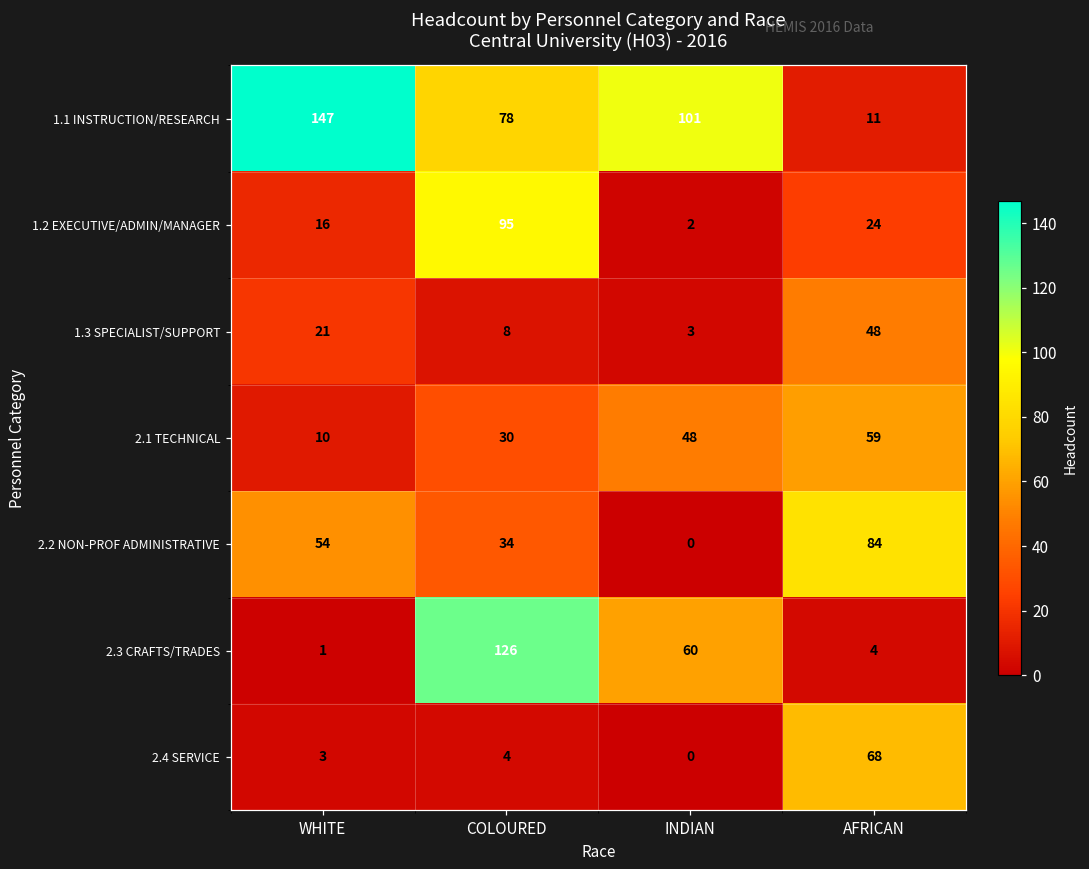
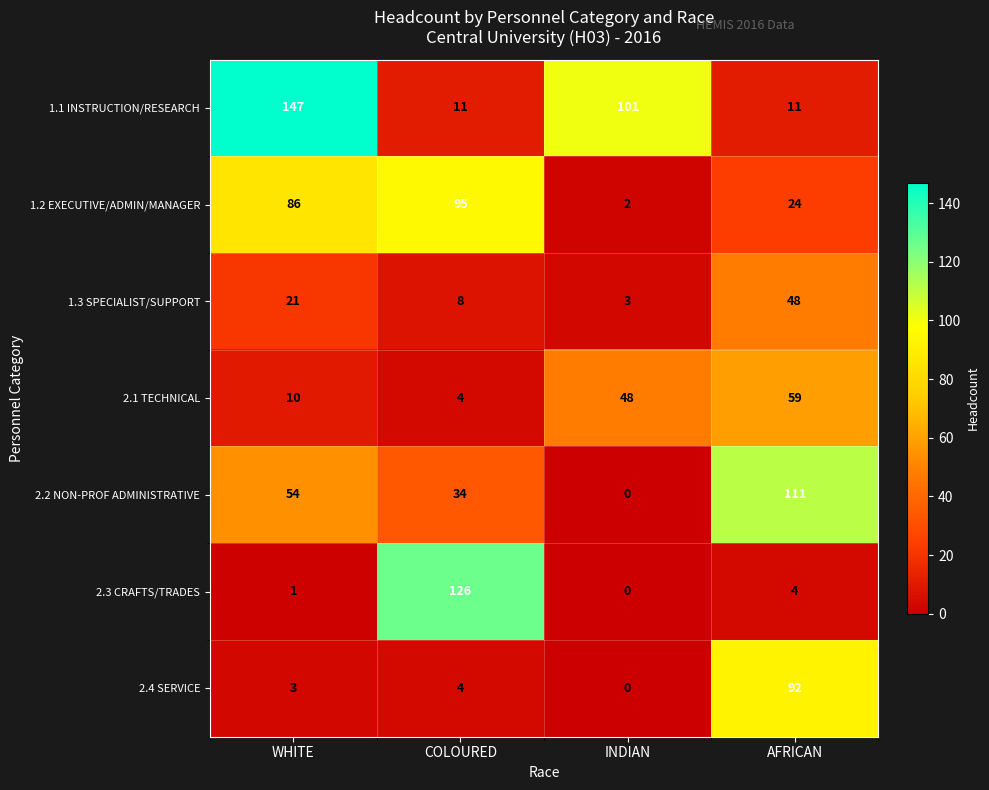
  {
    "1.1 INSTRUCTION/RESEARCH": {
      "WHITE": 147,
-     "COLOURED": 78,
+     "COLOURED": 11,
      "INDIAN": 101,
      "AFRICAN": 11
    },
    "1.2 EXECUTIVE/ADMIN/MANAGER": {
-     "WHITE": 16,
+     "WHITE": 86,
      "COLOURED": 95,
      "INDIAN": 2,
      "AFRICAN": 24
    },
    "1.3 SPECIALIST/SUPPORT": {
      "WHITE": 21,
      "COLOURED": 8,
      "INDIAN": 3,
      "AFRICAN": 48
    },
    "2.1 TECHNICAL": {
      "WHITE": 10,
-     "COLOURED": 30,
+     "COLOURED": 4,
      "INDIAN": 48,
      "AFRICAN": 59
    },
    "2.2 NON-PROF ADMINISTRATIVE": {
      "WHITE": 54,
      "COLOURED": 34,
      "INDIAN": 0,
-     "AFRICAN": 84
+     "AFRICAN": 111
    },
    "2.3 CRAFTS/TRADES": {
      "WHITE": 1,
      "COLOURED": 126,
-     "INDIAN": 60,
+     "INDIAN": 0,
      "AFRICAN": 4
    },
    "2.4 SERVICE": {
      "WHITE": 3,
      "COLOURED": 4,
      "INDIAN": 0,
-     "AFRICAN": 68
+     "AFRICAN": 92
    }
  }
